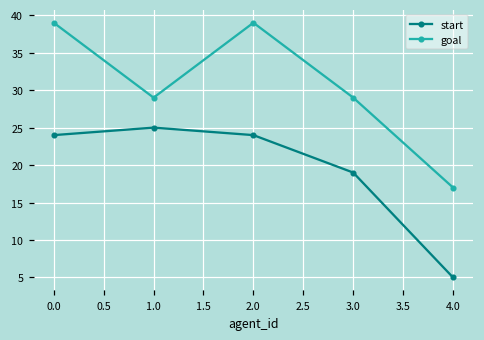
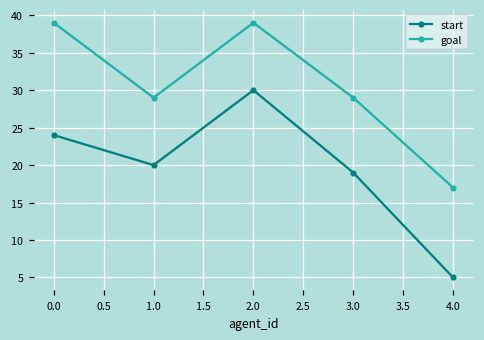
  {
    "start": {
      "0.0": 24,
-     "1.0": 25,
-     "2.0": 24,
+     "1.0": 20,
+     "2.0": 30,
      "3.0": 19,
      "4.0": 5
    },
    "goal": {
      "0.0": 39,
      "1.0": 29,
      "2.0": 39,
      "3.0": 29,
      "4.0": 17
    }
  }
